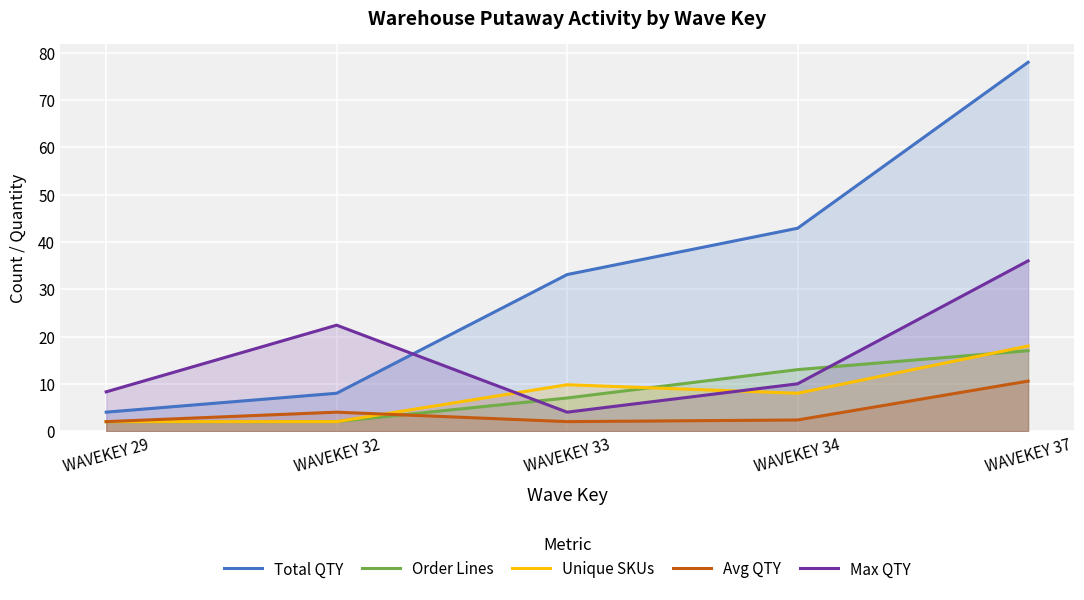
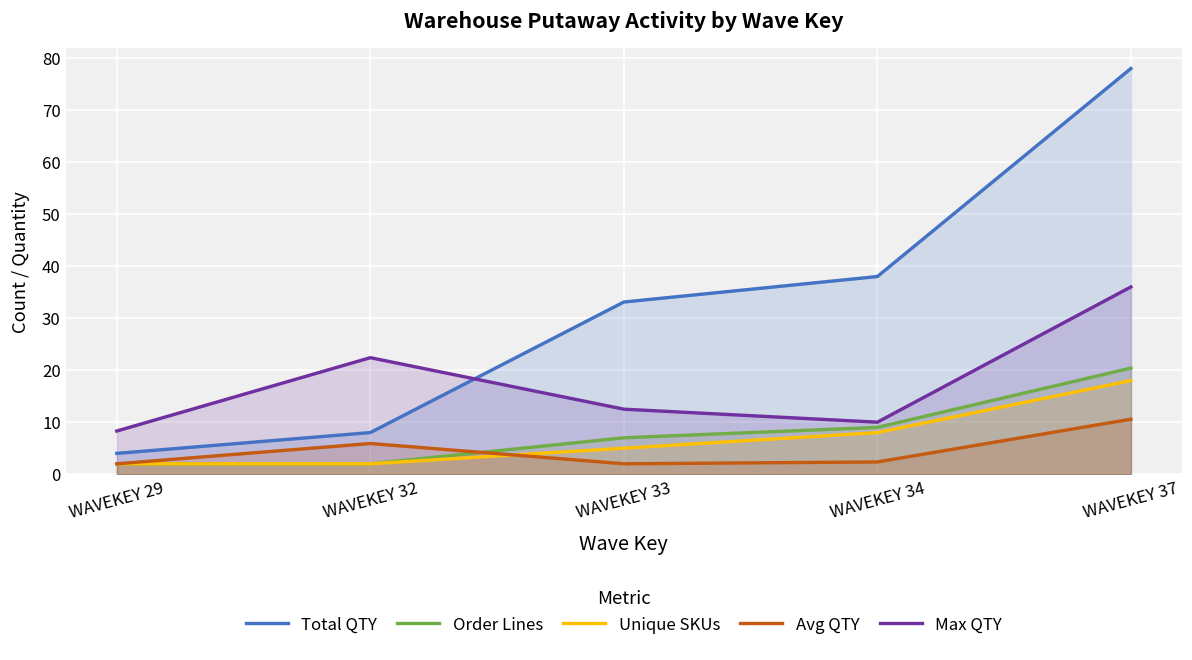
  {
    "Total QTY": {
      "WAVEKEY 29": 4,
      "WAVEKEY 32": 8,
      "WAVEKEY 33": 33,
-     "WAVEKEY 34": 43,
+     "WAVEKEY 34": 38,
      "WAVEKEY 37": 78
    },
    "Order Lines": {
      "WAVEKEY 33": 7,
-     "WAVEKEY 34": 13,
-     "WAVEKEY 37": 17
+     "WAVEKEY 34": 9,
+     "WAVEKEY 37": 20
    },
    "Unique SKUs": {
-     "WAVEKEY 33": 10,
+     "WAVEKEY 33": 5,
      "WAVEKEY 34": 8,
      "WAVEKEY 37": 18
    },
    "Avg QTY": {
-     "WAVEKEY 32": 4,
+     "WAVEKEY 32": 6,
      "WAVEKEY 33": 2,
      "WAVEKEY 34": 2,
      "WAVEKEY 37": 11
    },
    "Max QTY": {
      "WAVEKEY 29": 8,
      "WAVEKEY 32": 22,
-     "WAVEKEY 33": 4,
+     "WAVEKEY 33": 13,
      "WAVEKEY 34": 10,
      "WAVEKEY 37": 36
    }
  }
